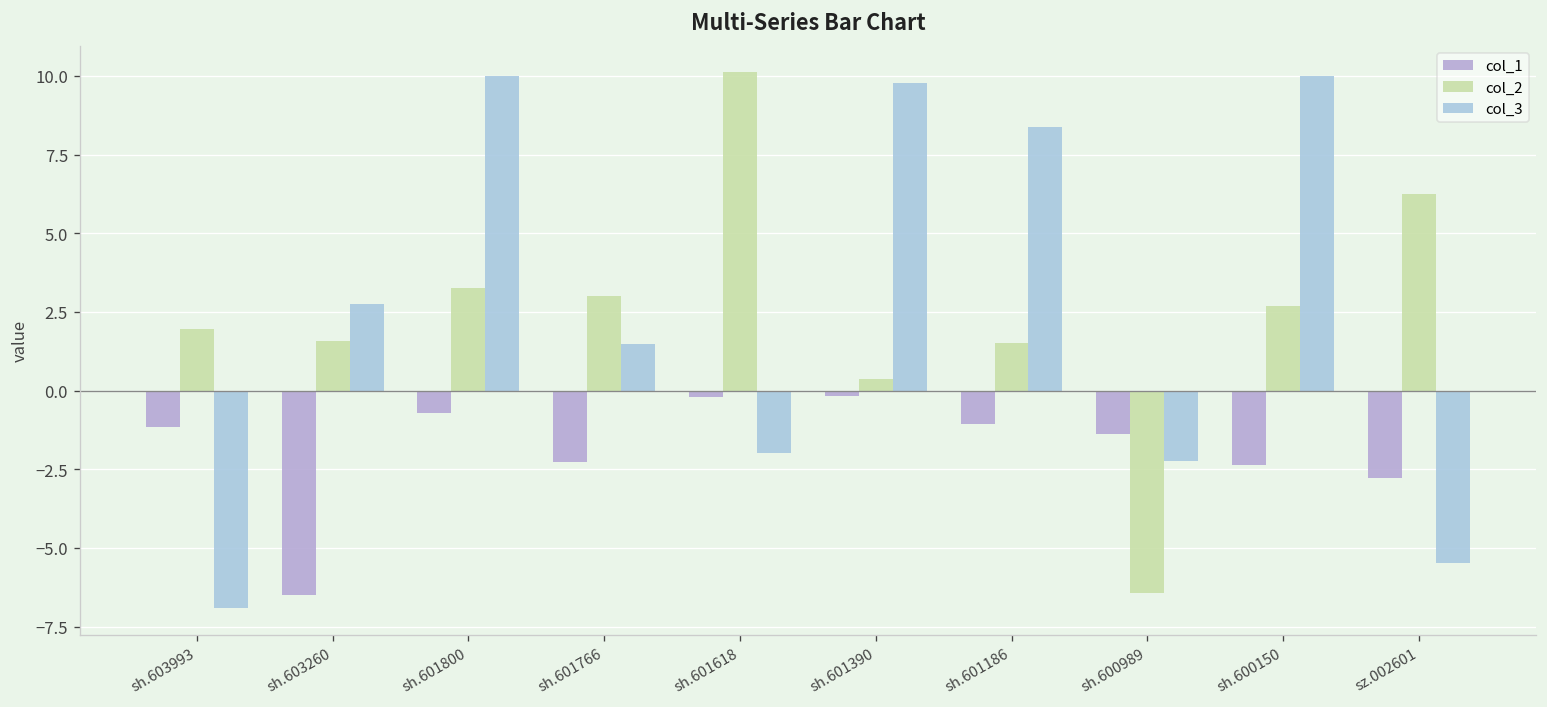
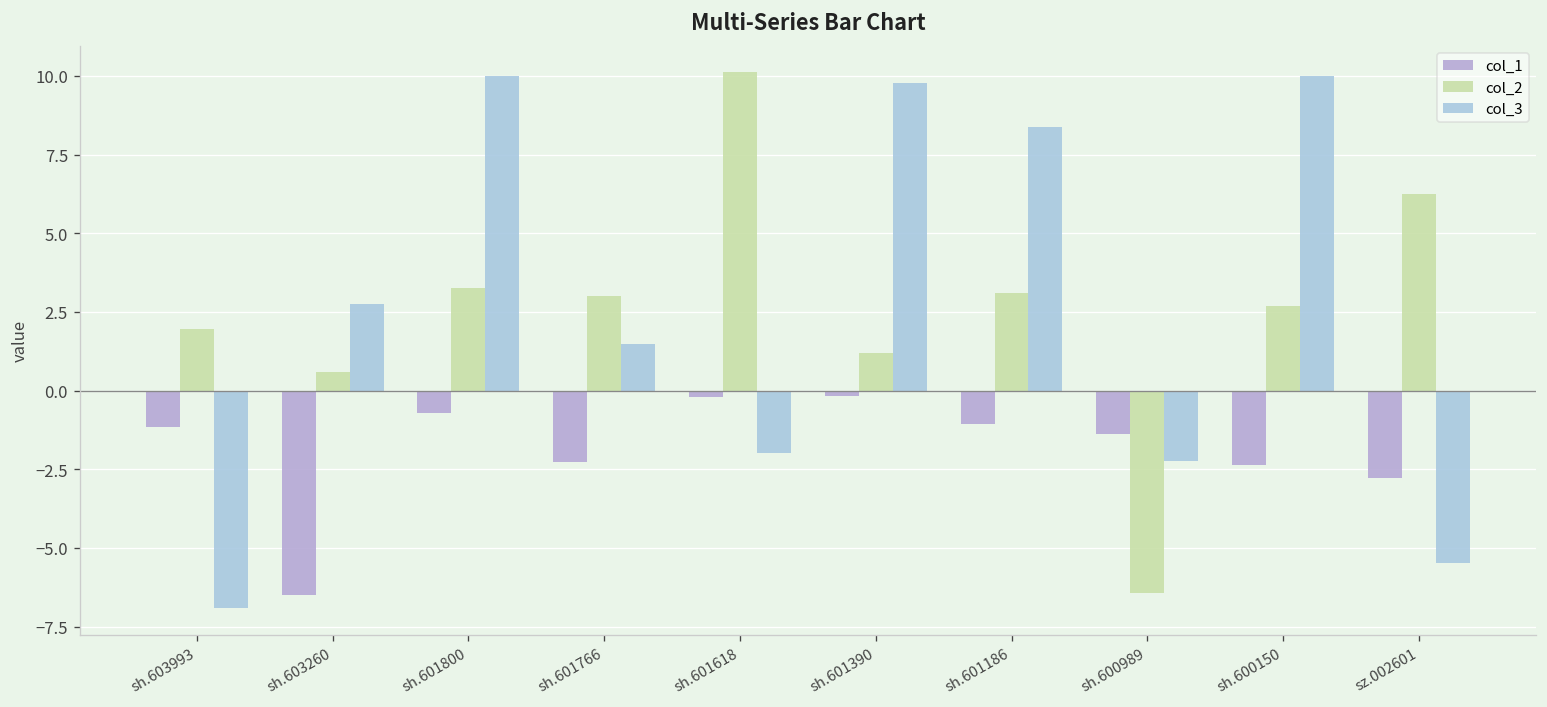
  {
    "col_2": {
      "sh.603993": 2.0,
-     "sh.603260": 1.6,
+     "sh.603260": 0.6,
      "sh.601800": 3.3,
      "sh.601766": 3.0,
      "sh.601618": 10.1,
-     "sh.601390": 0.4,
-     "sh.601186": 1.5,
+     "sh.601390": 1.2,
+     "sh.601186": 3.1,
      "sh.600989": -6.4,
      "sh.600150": 2.7,
      "sz.002601": 6.2
    }
  }
